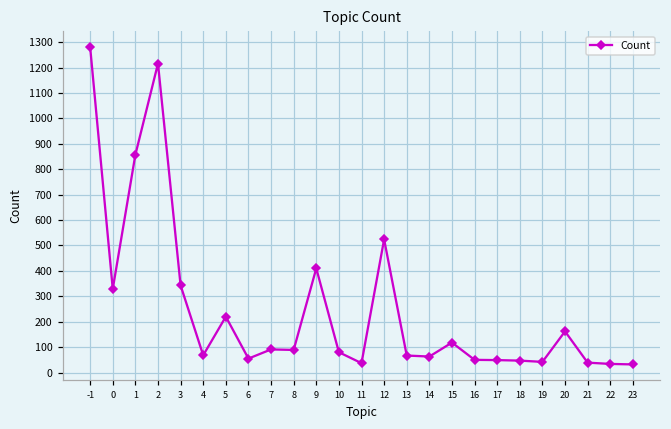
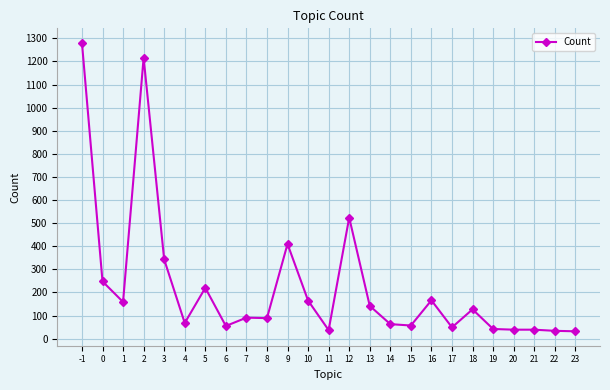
  {
    "-1": 1280,
-   "0": 330,
-   "1": 860,
+   "0": 250,
+   "1": 160,
    "2": 1220,
    "3": 340,
    "4": 70,
    "5": 220,
    "6": 60,
    "7": 90,
    "8": 90,
    "9": 410,
-   "10": 80,
+   "10": 170,
    "11": 40,
    "12": 520,
-   "13": 70,
+   "13": 140,
    "14": 60,
-   "15": 120,
-   "16": 50,
+   "15": 60,
+   "16": 170,
    "17": 50,
-   "18": 50,
+   "18": 130,
    "19": 40,
-   "20": 160,
+   "20": 40,
    "21": 40,
    "22": 30,
    "23": 30
  }
